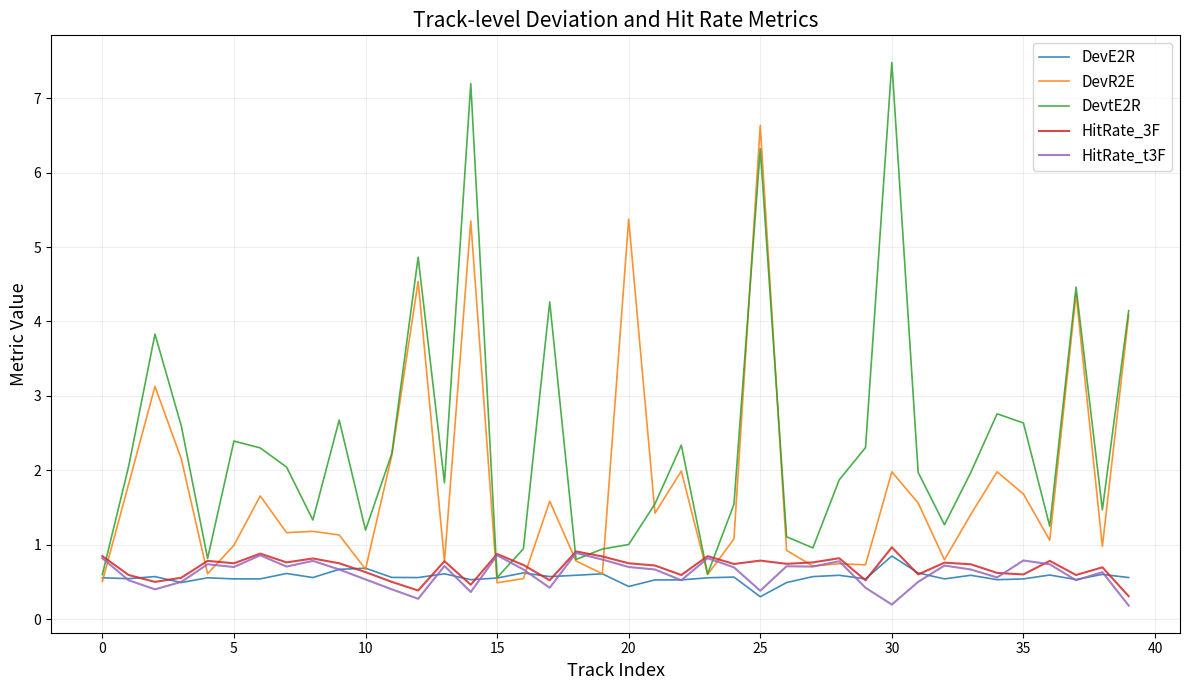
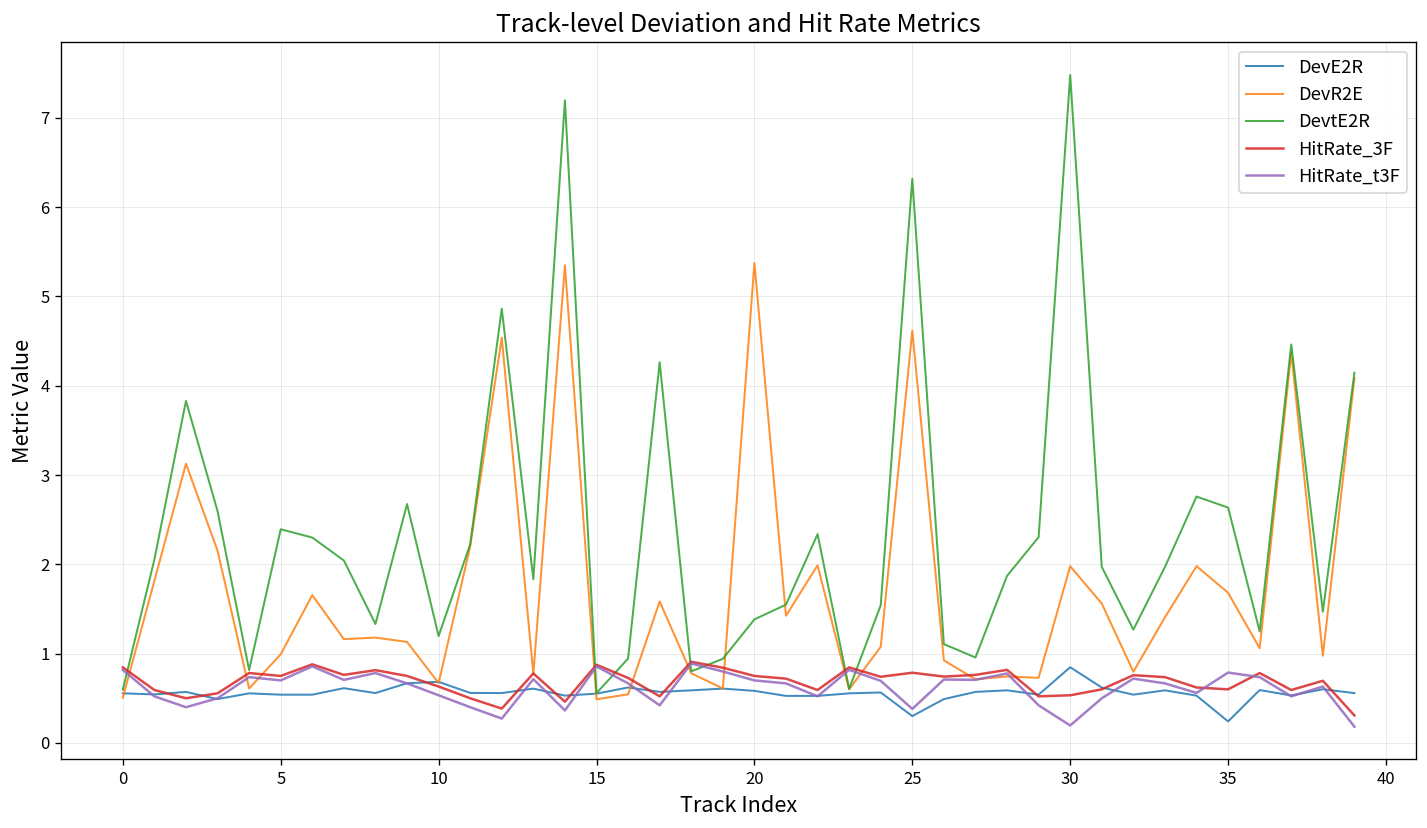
  {
    "DevE2R": {
      "0": 0.6,
      "5": 0.5,
-     "20": 0.4,
+     "20": 0.6,
      "25": 0.3,
      "30": 0.8,
-     "35": 0.5
+     "35": 0.2
    },
    "DevR2E": {
      "0": 0.5,
      "5": 1.0,
      "15": 0.5,
      "20": 5.4,
-     "25": 6.6,
+     "25": 4.6,
      "30": 2.0,
      "35": 1.7
    },
    "DevtE2R": {
      "0": 0.6,
      "5": 2.4,
      "10": 1.2,
-     "20": 1.0,
+     "20": 1.4,
      "25": 6.3,
      "30": 7.5,
      "35": 2.6
    },
    "HitRate_3F": {
      "5": 0.8,
      "10": 0.6,
      "20": 0.8,
      "25": 0.8,
-     "30": 1.0,
+     "30": 0.5,
      "35": 0.6
    },
    "HitRate_t3F": {
      "5": 0.7,
      "10": 0.5,
      "20": 0.7,
      "25": 0.4,
      "30": 0.2,
      "35": 0.8
    }
  }
